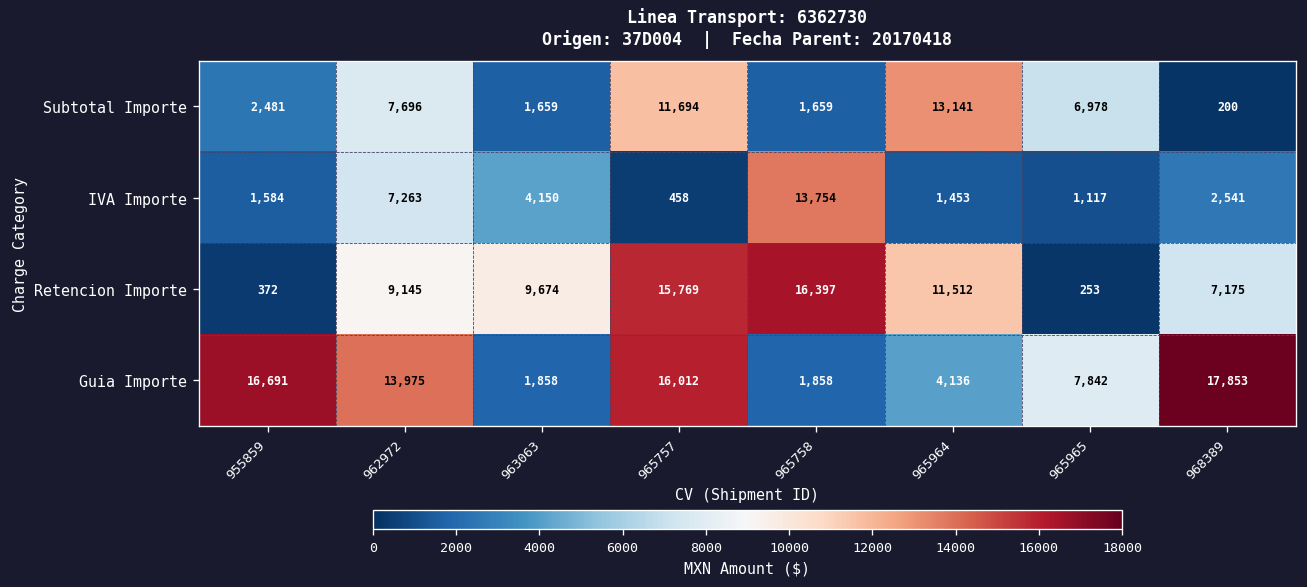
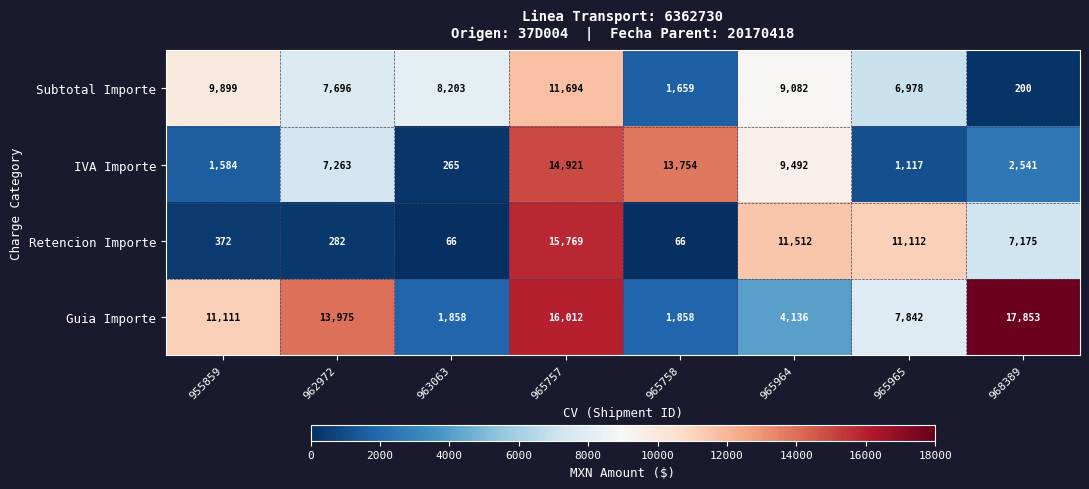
  {
    "Subtotal Importe": {
-     "955859": "2,481",
+     "955859": "9,899",
      "962972": "7,696",
-     "963063": "1,659",
+     "963063": "8,203",
      "965757": "11,694",
      "965758": "1,659",
-     "965964": "13,141",
+     "965964": "9,082",
      "965965": "6,978",
      "968389": "200"
    },
    "IVA Importe": {
      "955859": "1,584",
      "962972": "7,263",
-     "963063": "4,150",
-     "965757": "458",
+     "963063": "265",
+     "965757": "14,921",
      "965758": "13,754",
-     "965964": "1,453",
+     "965964": "9,492",
      "965965": "1,117",
      "968389": "2,541"
    },
    "Retencion Importe": {
      "955859": "372",
-     "962972": "9,145",
-     "963063": "9,674",
+     "962972": "282",
+     "963063": "66",
      "965757": "15,769",
-     "965758": "16,397",
+     "965758": "66",
      "965964": "11,512",
-     "965965": "253",
+     "965965": "11,112",
      "968389": "7,175"
    },
    "Guia Importe": {
-     "955859": "16,691",
+     "955859": "11,111",
      "962972": "13,975",
      "963063": "1,858",
      "965757": "16,012",
      "965758": "1,858",
      "965964": "4,136",
      "965965": "7,842",
      "968389": "17,853"
    }
  }
